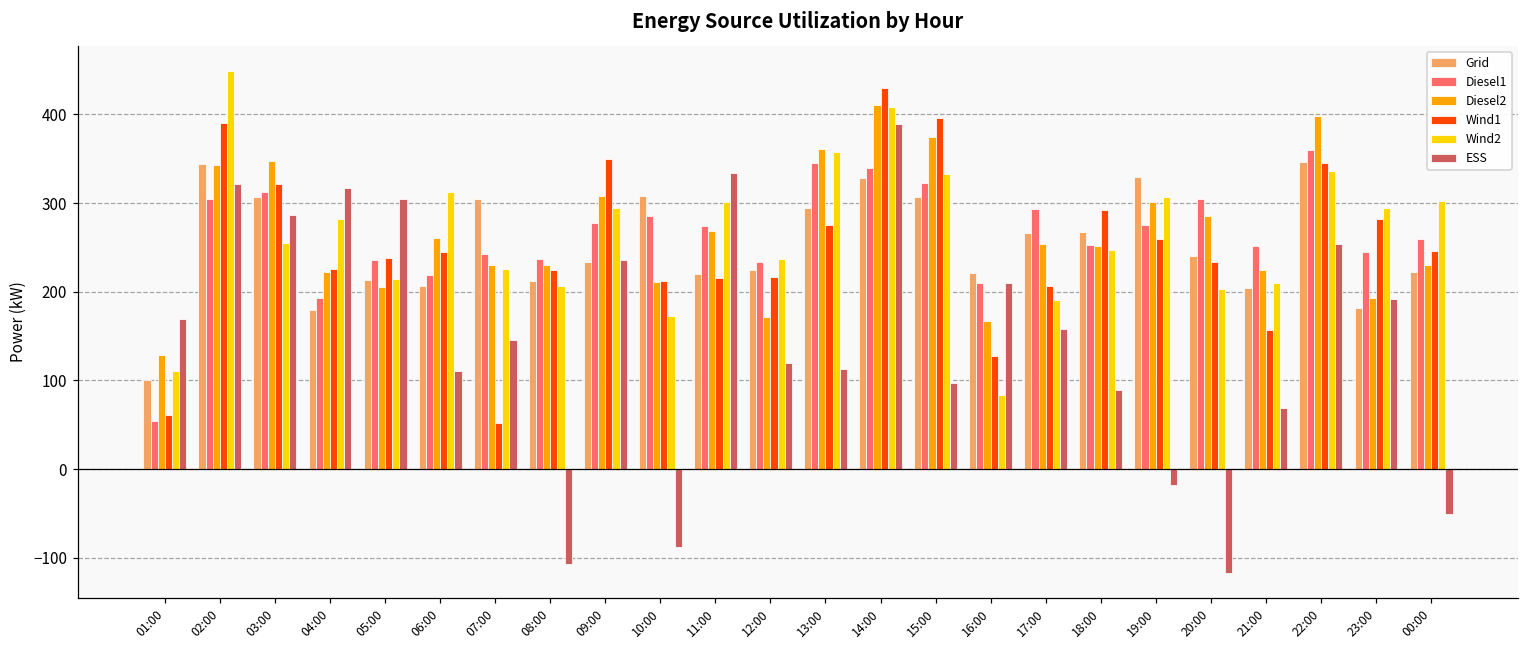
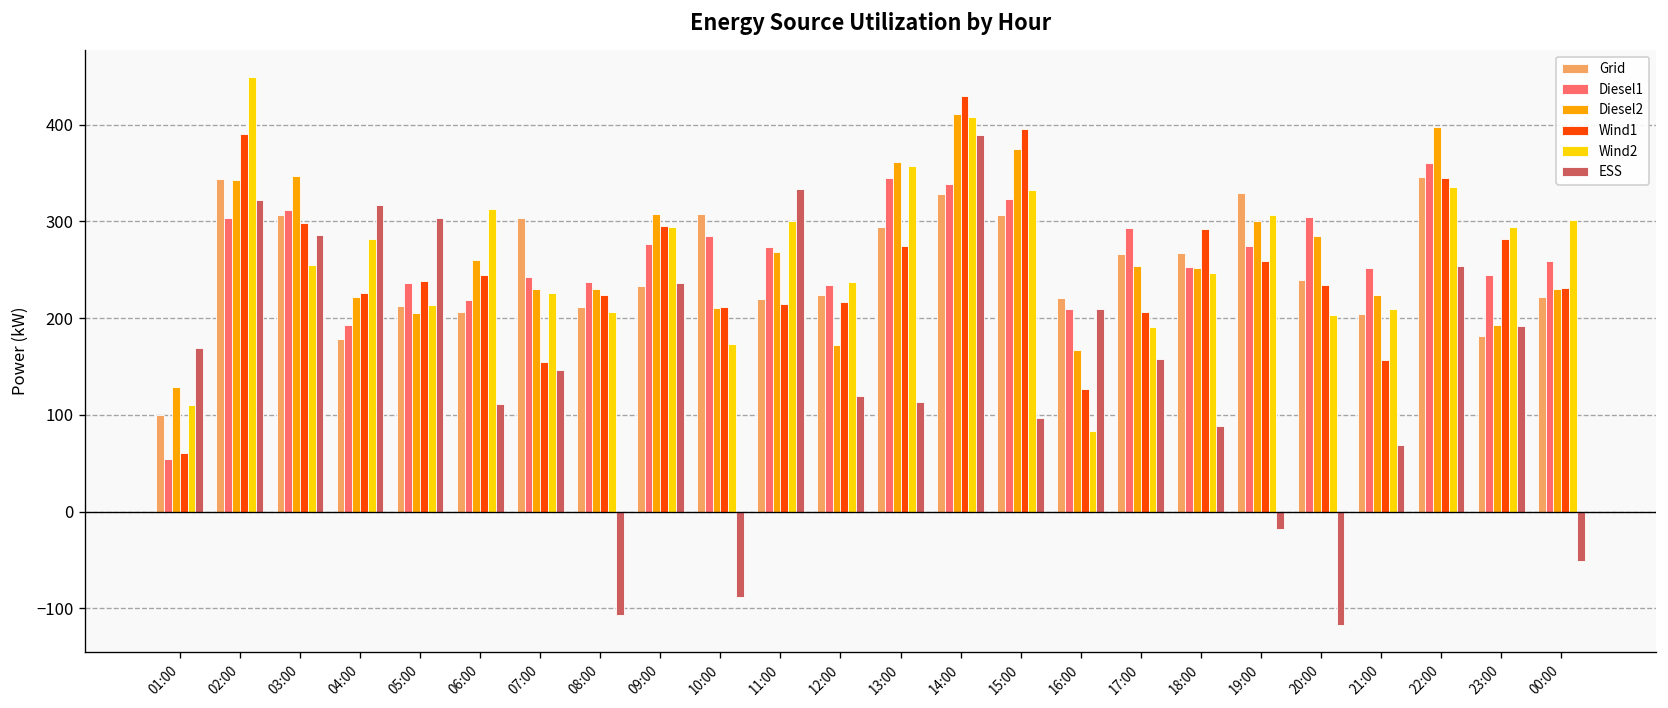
  {
    "Wind1": {
      "01:00": 60,
      "02:00": 390,
-     "03:00": 320,
+     "03:00": 300,
      "04:00": 230,
      "05:00": 240,
      "06:00": 250,
-     "07:00": 50,
+     "07:00": 160,
      "08:00": 220,
-     "09:00": 350,
+     "09:00": 300,
      "10:00": 210,
      "11:00": 220,
      "12:00": 220,
      "13:00": 280,
      "14:00": 430,
      "15:00": 400,
      "16:00": 130,
      "17:00": 210,
      "18:00": 290,
      "19:00": 260,
      "20:00": 230,
      "21:00": 160,
      "22:00": 350,
      "23:00": 280,
-     "00:00": 250
+     "00:00": 230
    }
  }
